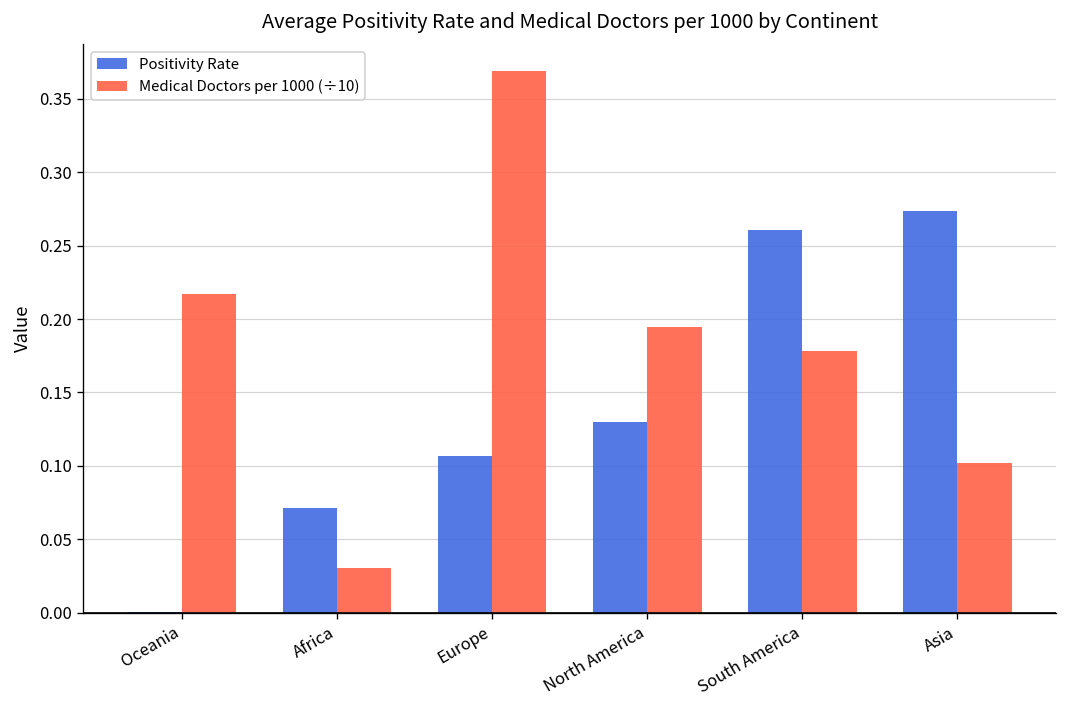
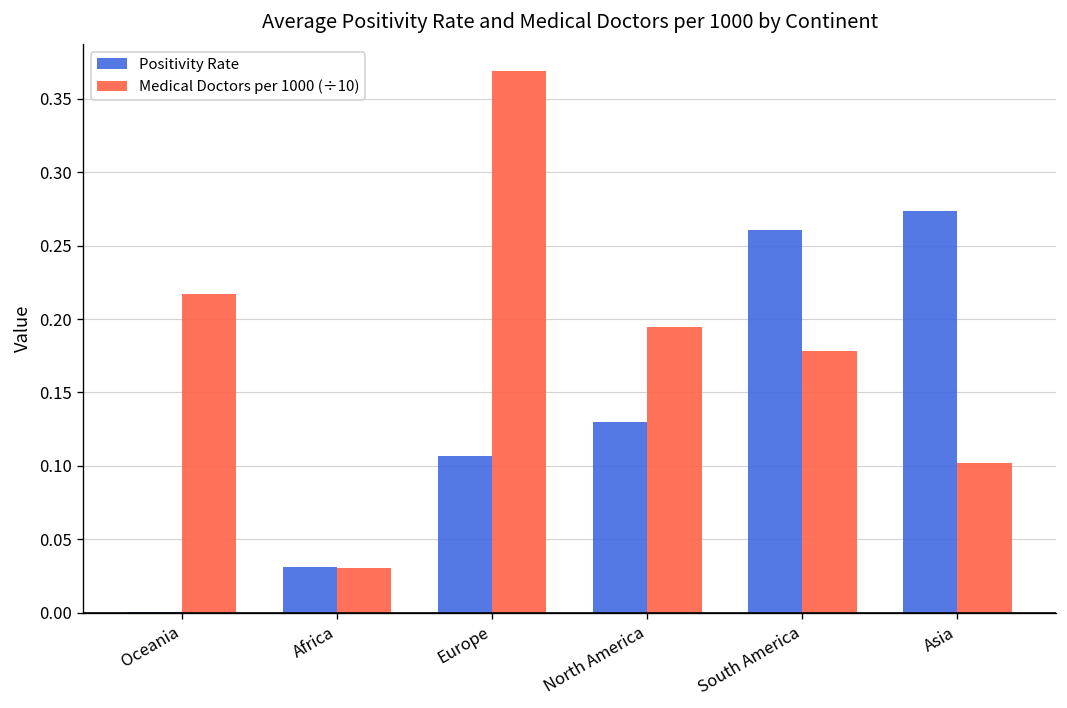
  {
    "Positivity Rate": {
-     "Africa": 0.072,
+     "Africa": 0.031,
      "Europe": 0.107,
      "North America": 0.130,
      "South America": 0.261,
      "Asia": 0.273
    },
    "Medical Doctors per 1000 (÷10)": {
      "Oceania": 0.217,
      "Africa": 0.030,
      "Europe": 0.369,
      "North America": 0.195,
      "South America": 0.178,
      "Asia": 0.102
    }
  }
